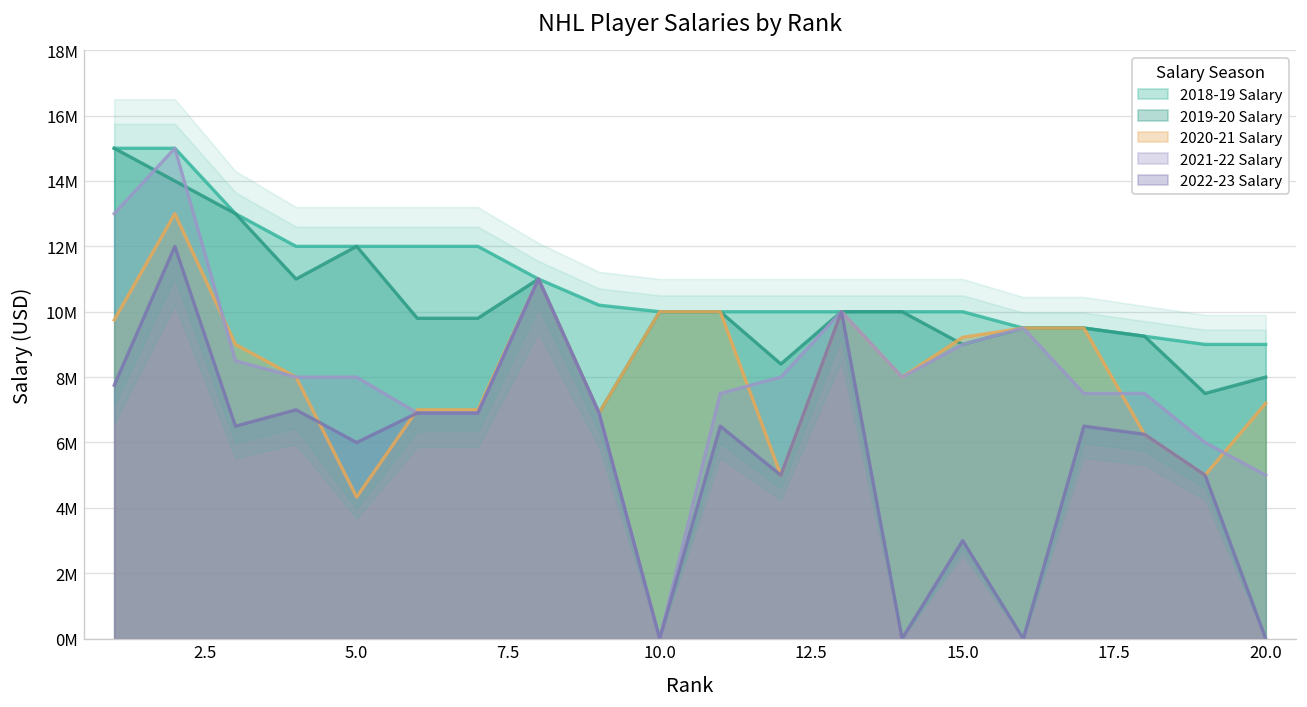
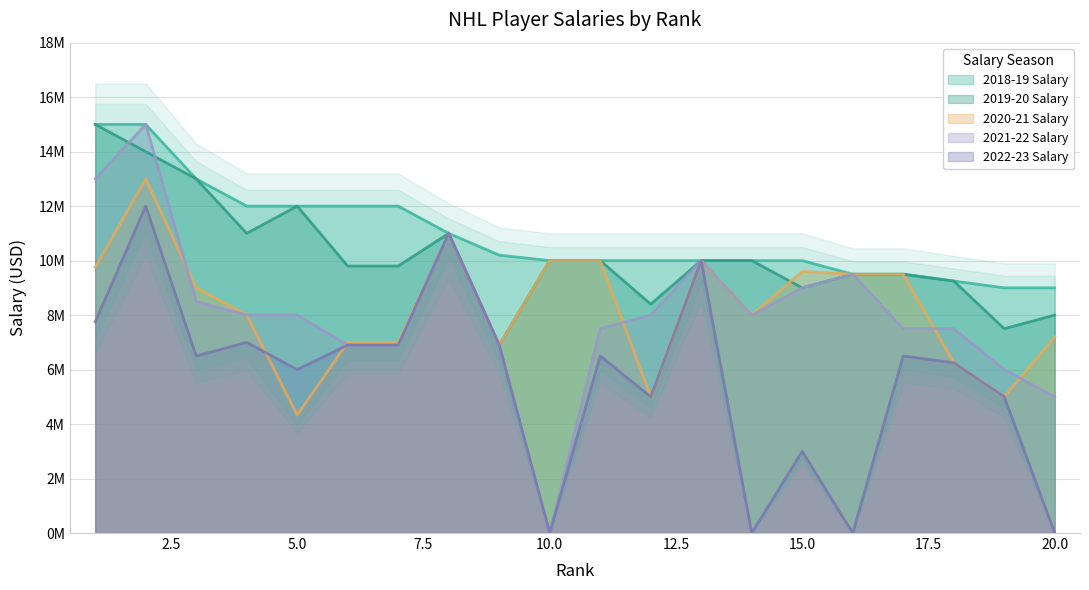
  {
    "2020-21 Salary": {
      "5.0": 4300000,
-     "15.0": 9200000,
+     "15.0": 9600000,
      "20.0": 7200000
    }
  }
